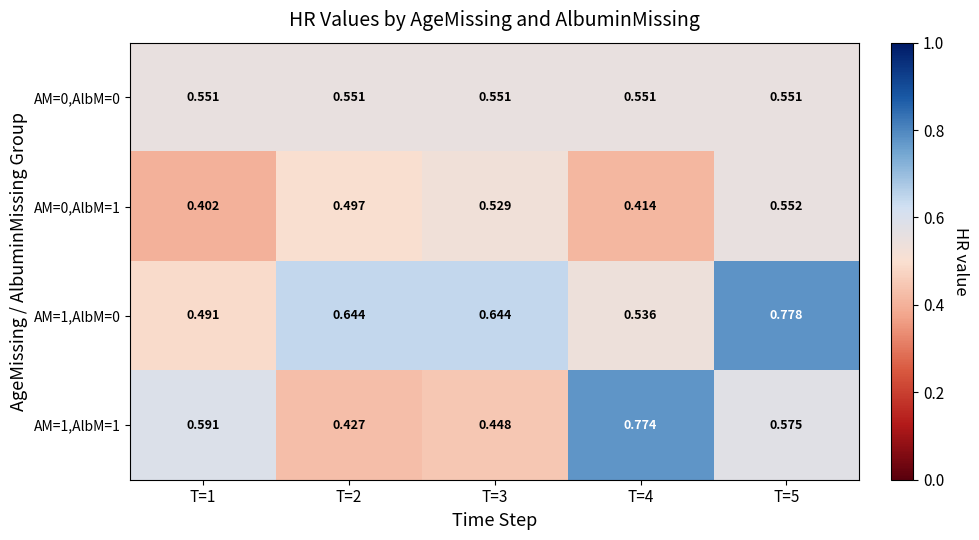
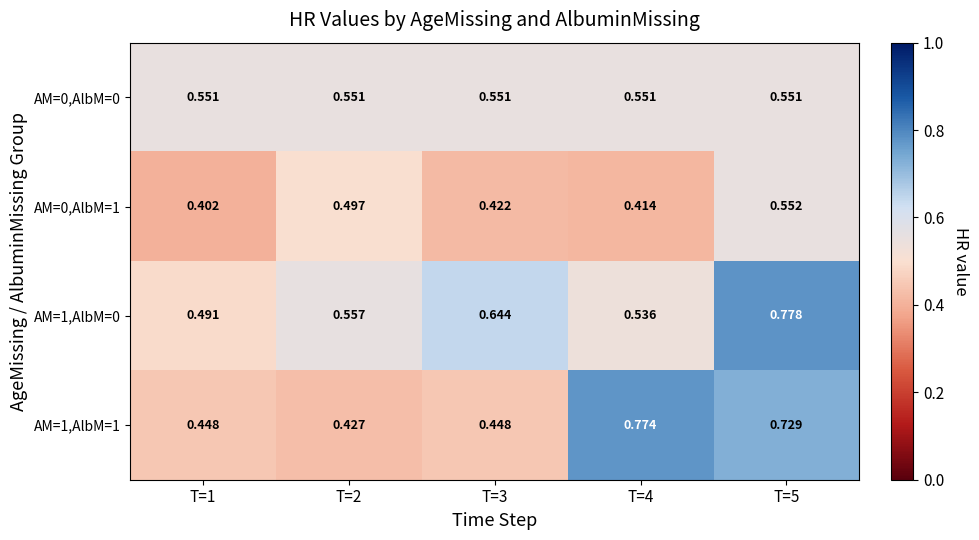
  {
    "AM=0,AlbM=0": {
      "T=1": 0.551,
      "T=2": 0.551,
      "T=3": 0.551,
      "T=4": 0.551,
      "T=5": 0.551
    },
    "AM=0,AlbM=1": {
      "T=1": 0.402,
      "T=2": 0.497,
-     "T=3": 0.529,
+     "T=3": 0.422,
      "T=4": 0.414,
      "T=5": 0.552
    },
    "AM=1,AlbM=0": {
      "T=1": 0.491,
-     "T=2": 0.644,
+     "T=2": 0.557,
      "T=3": 0.644,
      "T=4": 0.536,
      "T=5": 0.778
    },
    "AM=1,AlbM=1": {
-     "T=1": 0.591,
+     "T=1": 0.448,
      "T=2": 0.427,
      "T=3": 0.448,
      "T=4": 0.774,
-     "T=5": 0.575
+     "T=5": 0.729
    }
  }
